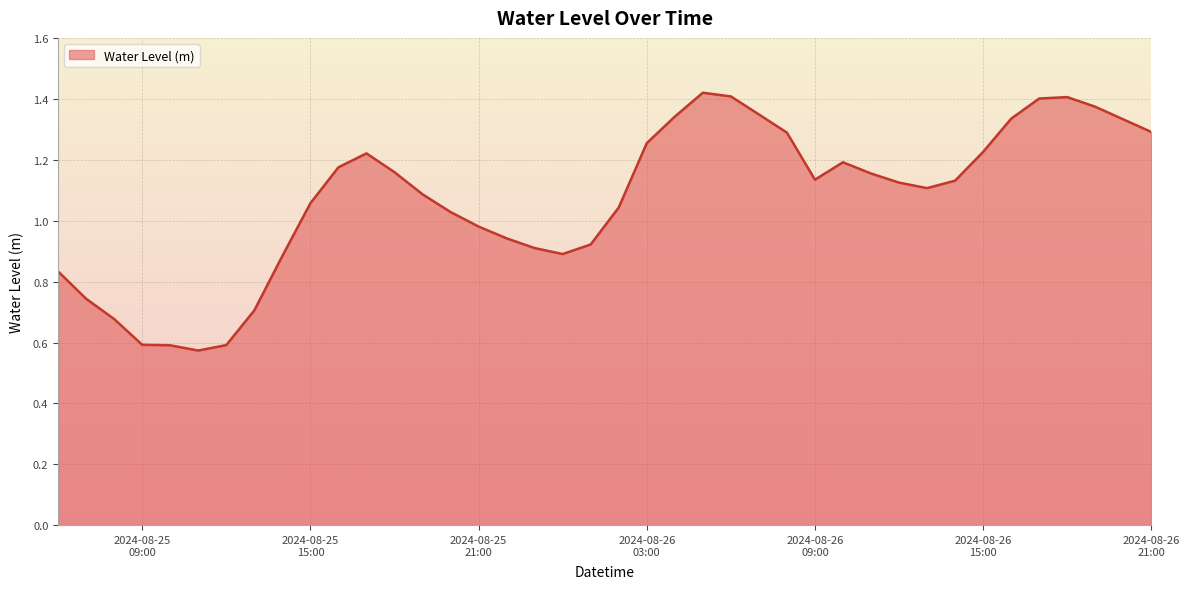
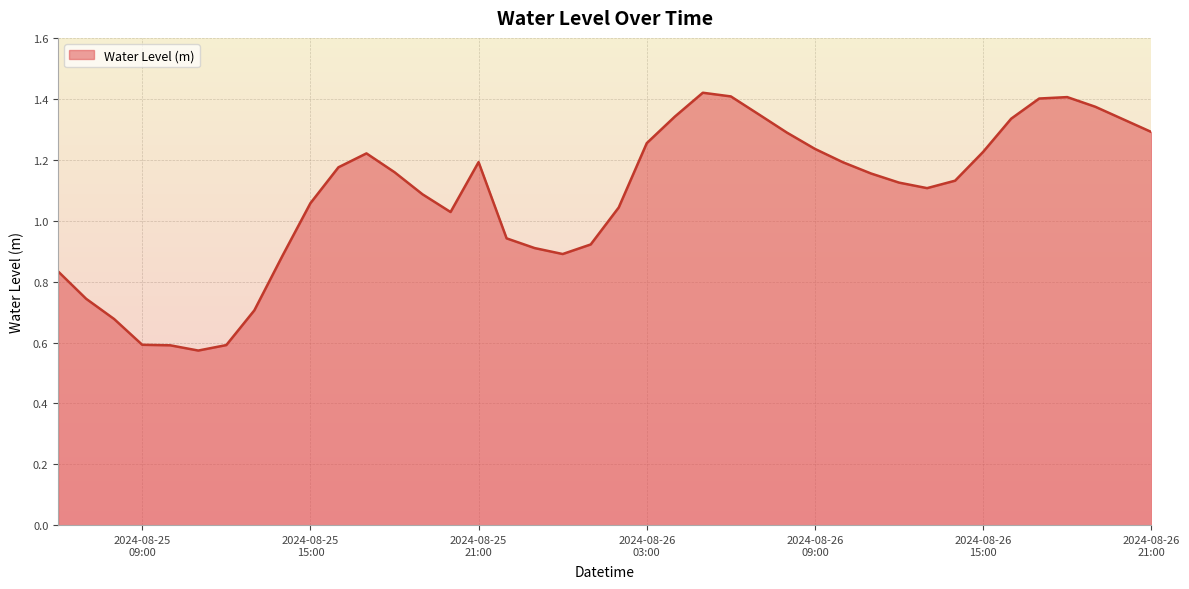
  {
    "2024-08-25 09:00": 0.59,
    "2024-08-25 15:00": 1.06,
-   "2024-08-25 21:00": 0.98,
+   "2024-08-25 21:00": 1.19,
    "2024-08-26 03:00": 1.25,
-   "2024-08-26 09:00": 1.13,
+   "2024-08-26 09:00": 1.24,
    "2024-08-26 15:00": 1.23,
    "2024-08-26 21:00": 1.29
  }
